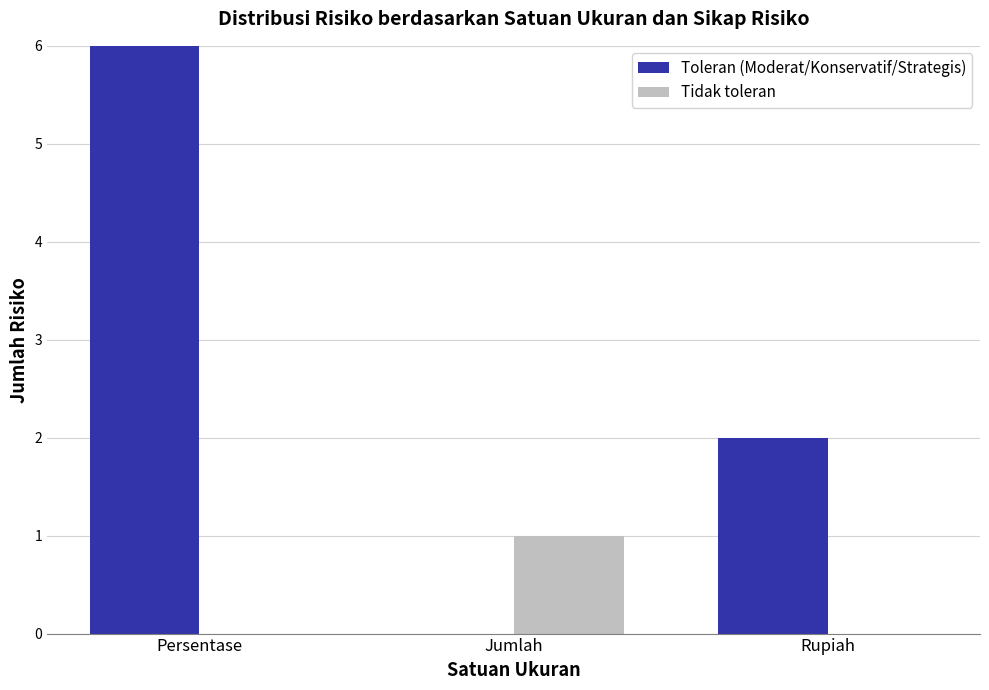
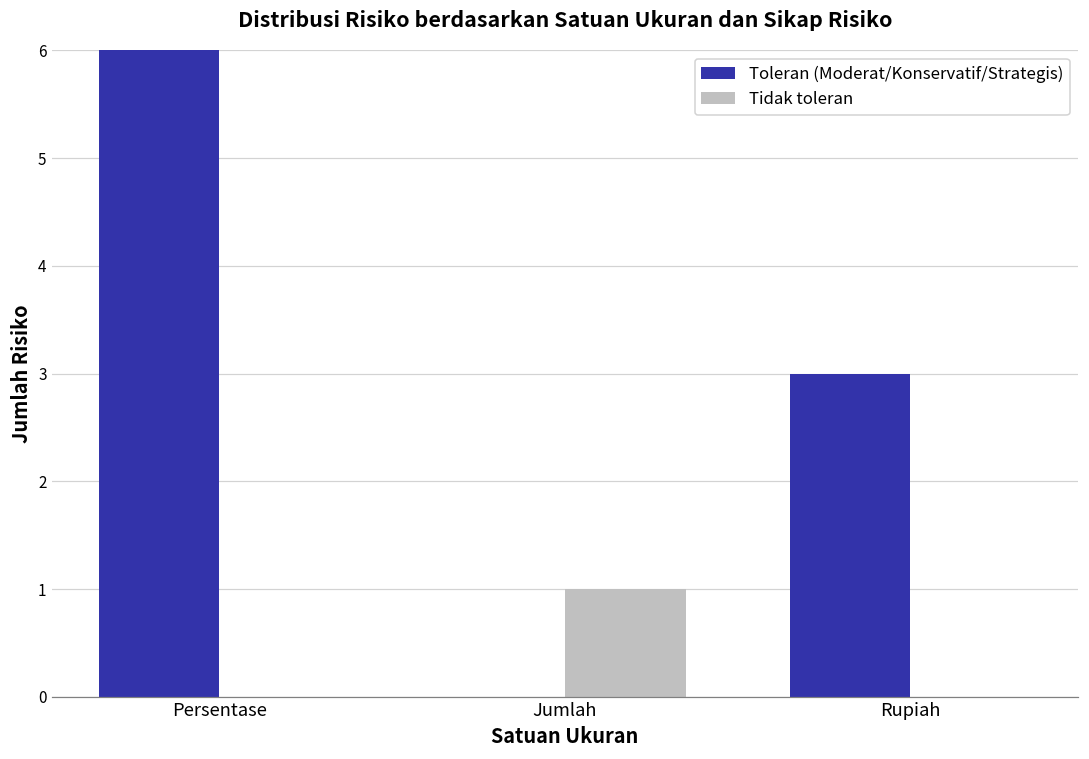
  {
    "Toleran (Moderat/Konservatif/Strategis)": {
      "Persentase": 6,
      "Jumlah": 0,
-     "Rupiah": 2
+     "Rupiah": 3
    },
    "Tidak toleran": {
      "Persentase": 0,
      "Jumlah": 1,
      "Rupiah": 0
    }
  }
